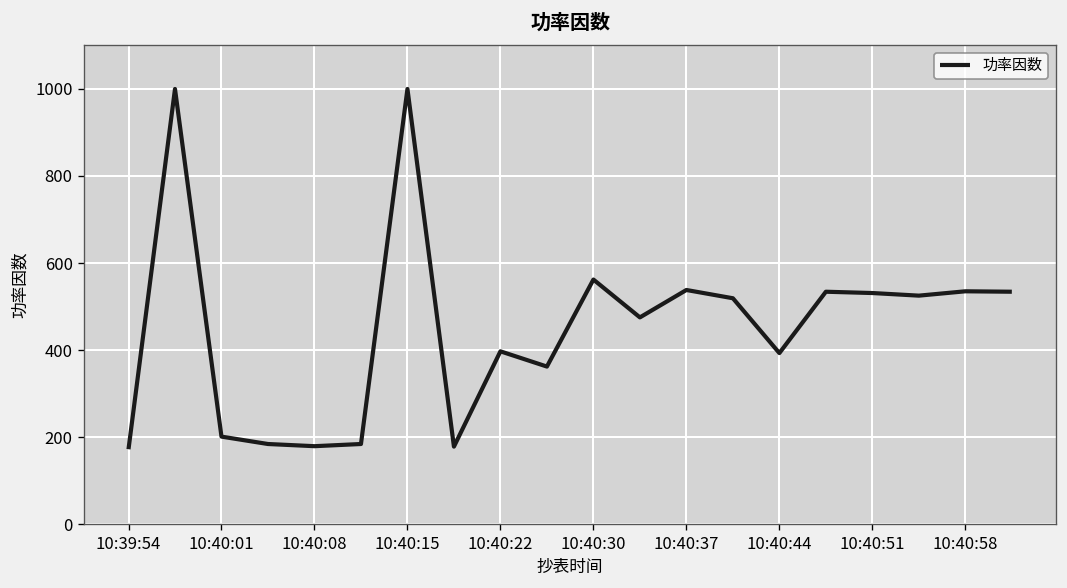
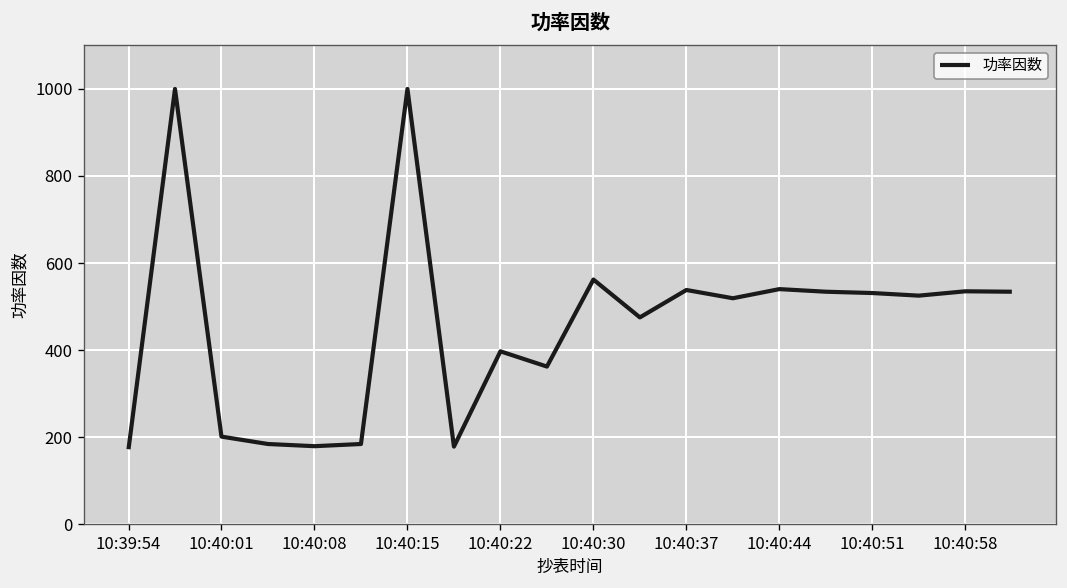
  {
    "10:39:54": 170,
    "10:40:01": 200,
    "10:40:08": 180,
    "10:40:15": 1000,
    "10:40:22": 400,
    "10:40:30": 560,
    "10:40:37": 540,
-   "10:40:44": 390,
+   "10:40:44": 540,
    "10:40:51": 530,
    "10:40:58": 540
  }
